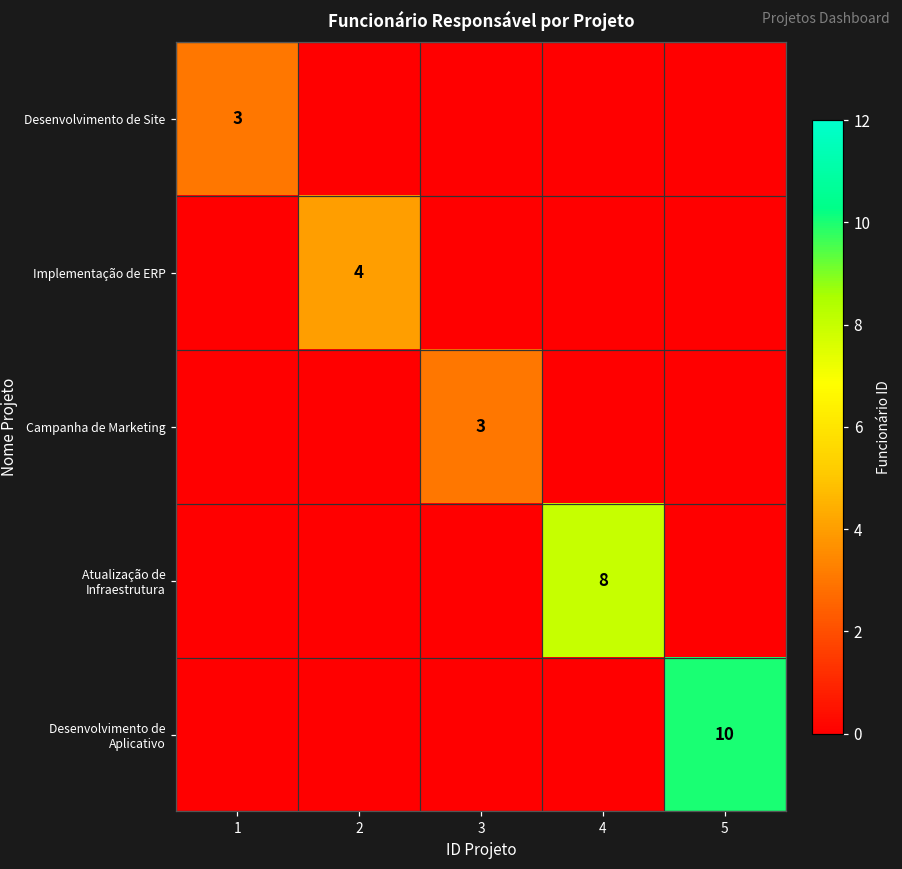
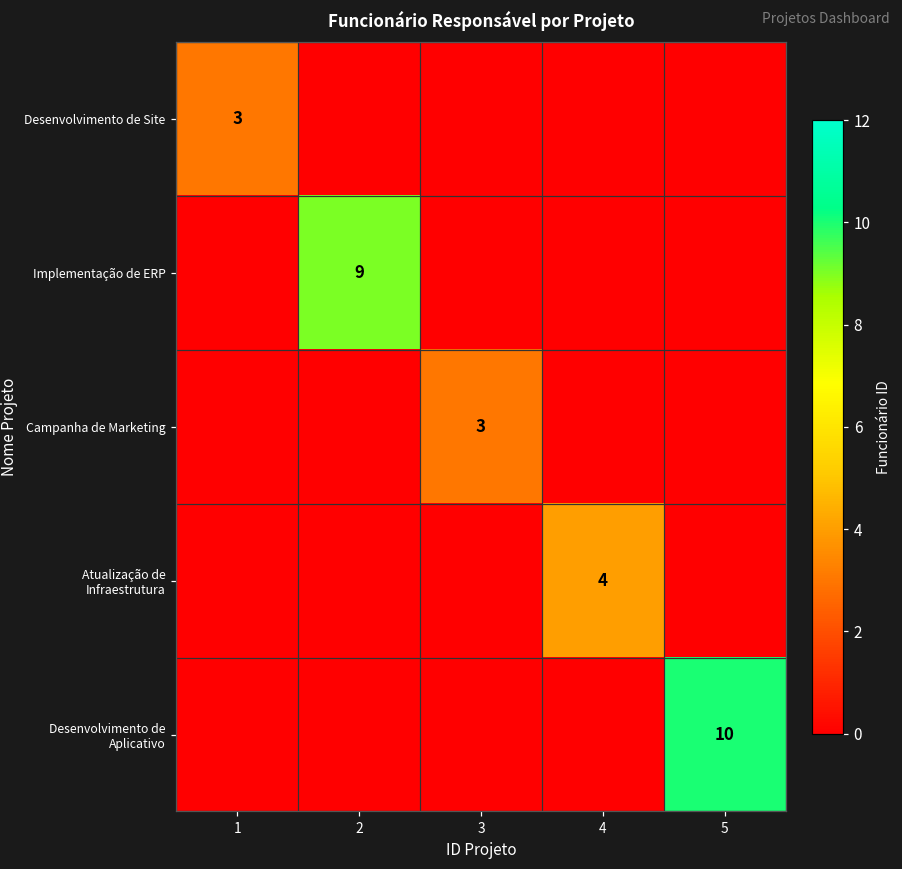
  {
    "Desenvolvimento de Site": {
      "1": 3
    },
    "Implementação de ERP": {
-     "2": 4
+     "2": 9
    },
    "Campanha de Marketing": {
      "3": 3
    },
    "Atualização de Infraestrutura": {
-     "4": 8
+     "4": 4
    },
    "Desenvolvimento de Aplicativo": {
      "5": 10
    }
  }
